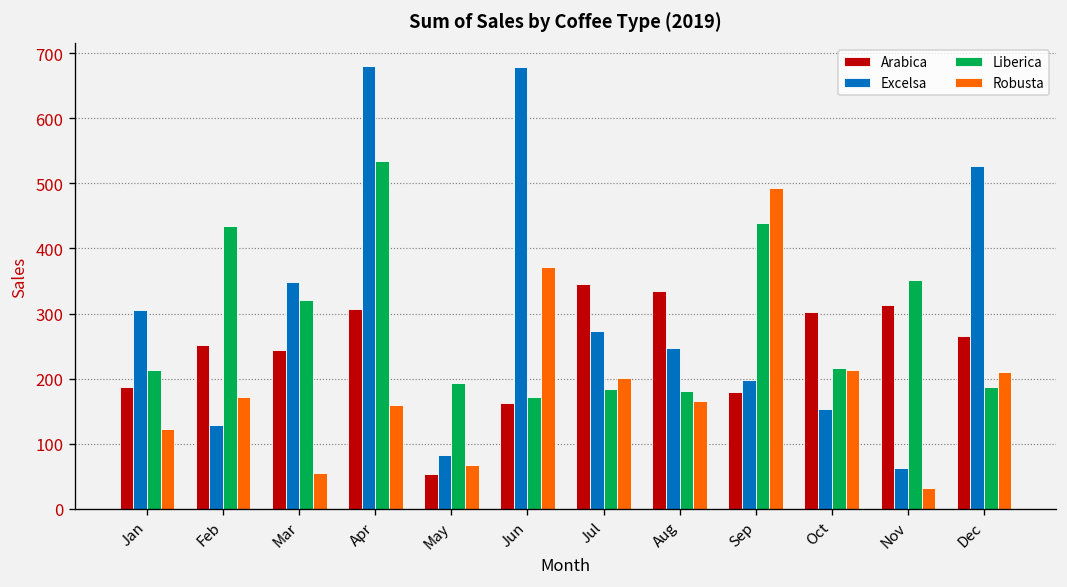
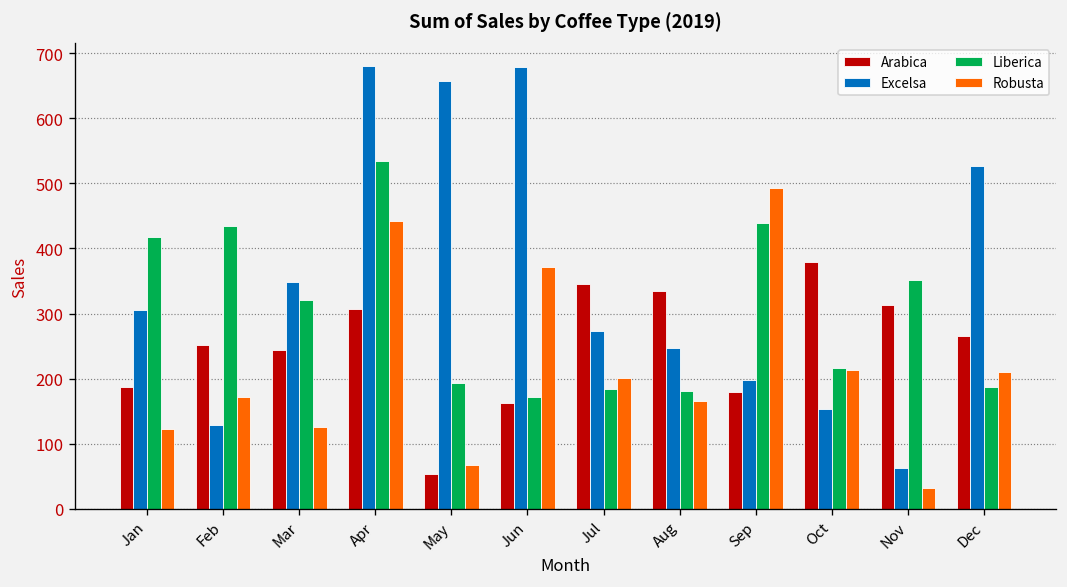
  {
    "Arabica": {
      "Jan": 190,
      "Feb": 250,
      "Mar": 240,
      "Apr": 310,
      "May": 50,
      "Jun": 160,
      "Jul": 350,
      "Aug": 330,
      "Sep": 180,
-     "Oct": 300,
+     "Oct": 380,
      "Nov": 310,
      "Dec": 270
    },
    "Excelsa": {
      "Jan": 310,
      "Feb": 130,
      "Mar": 350,
      "Apr": 680,
-     "May": 80,
+     "May": 660,
      "Jun": 680,
      "Jul": 270,
      "Aug": 250,
      "Sep": 200,
      "Oct": 150,
      "Nov": 60,
      "Dec": 530
    },
    "Liberica": {
-     "Jan": 210,
+     "Jan": 420,
      "Feb": 430,
      "Mar": 320,
      "Apr": 530,
      "May": 190,
      "Jun": 170,
      "Jul": 180,
      "Aug": 180,
      "Sep": 440,
      "Oct": 220,
      "Nov": 350,
      "Dec": 190
    },
    "Robusta": {
      "Jan": 120,
      "Feb": 170,
-     "Mar": 60,
-     "Apr": 160,
+     "Mar": 130,
+     "Apr": 440,
      "May": 70,
      "Jun": 370,
      "Jul": 200,
      "Aug": 170,
      "Sep": 490,
      "Oct": 210,
      "Nov": 30,
      "Dec": 210
    }
  }
